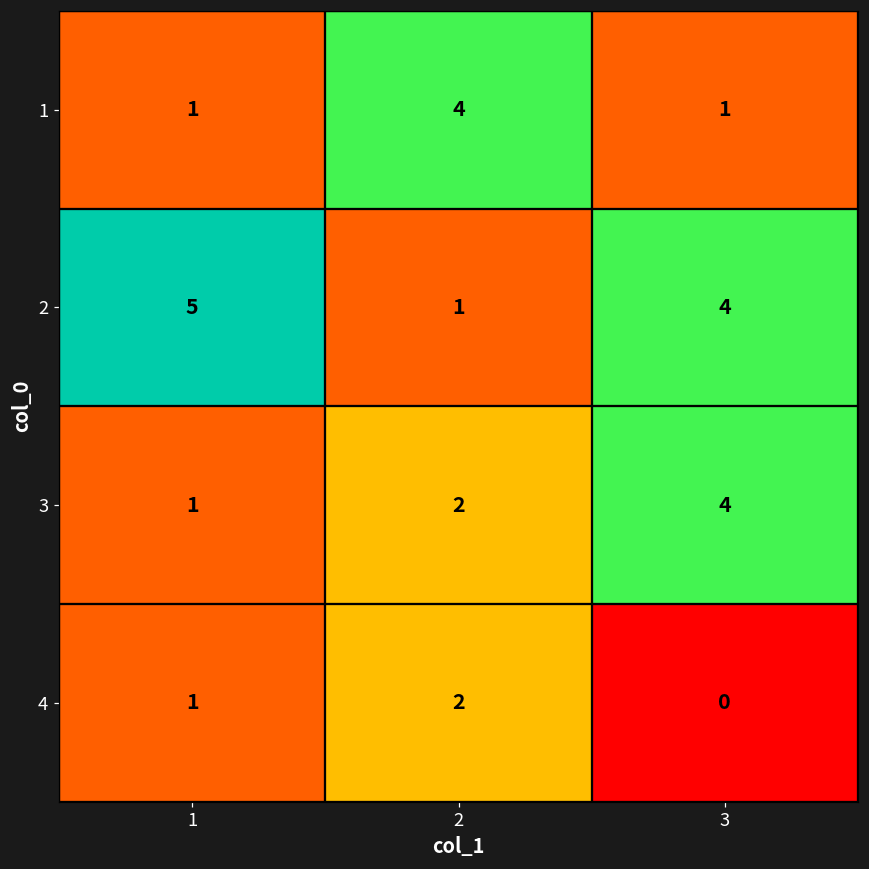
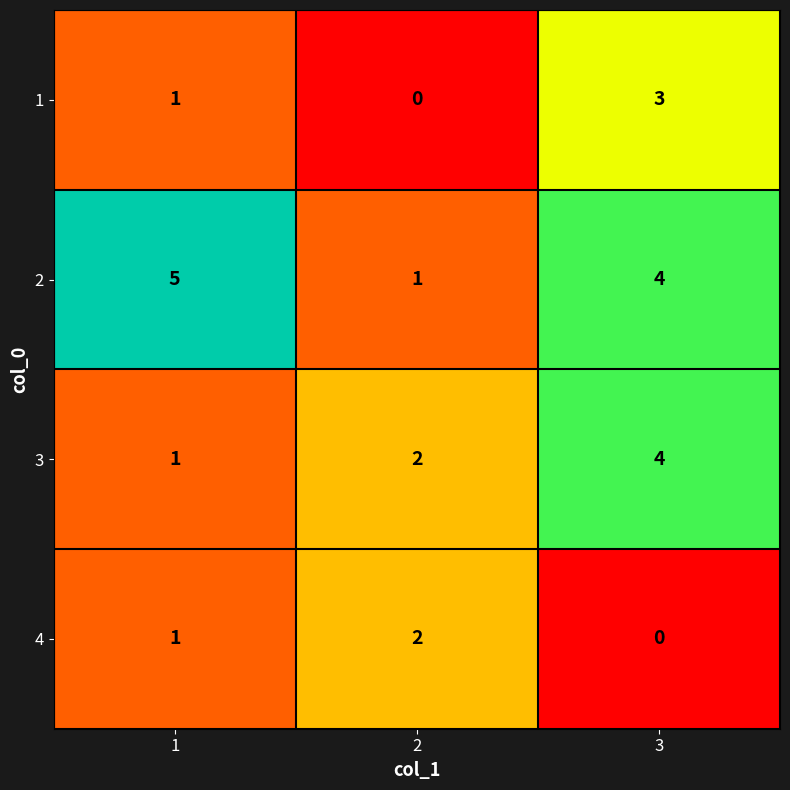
  {
    "1": {
      "1": 1,
-     "2": 4,
-     "3": 1
+     "2": 0,
+     "3": 3
    },
    "2": {
      "1": 5,
      "2": 1,
      "3": 4
    },
    "3": {
      "1": 1,
      "2": 2,
      "3": 4
    },
    "4": {
      "1": 1,
      "2": 2,
      "3": 0
    }
  }
